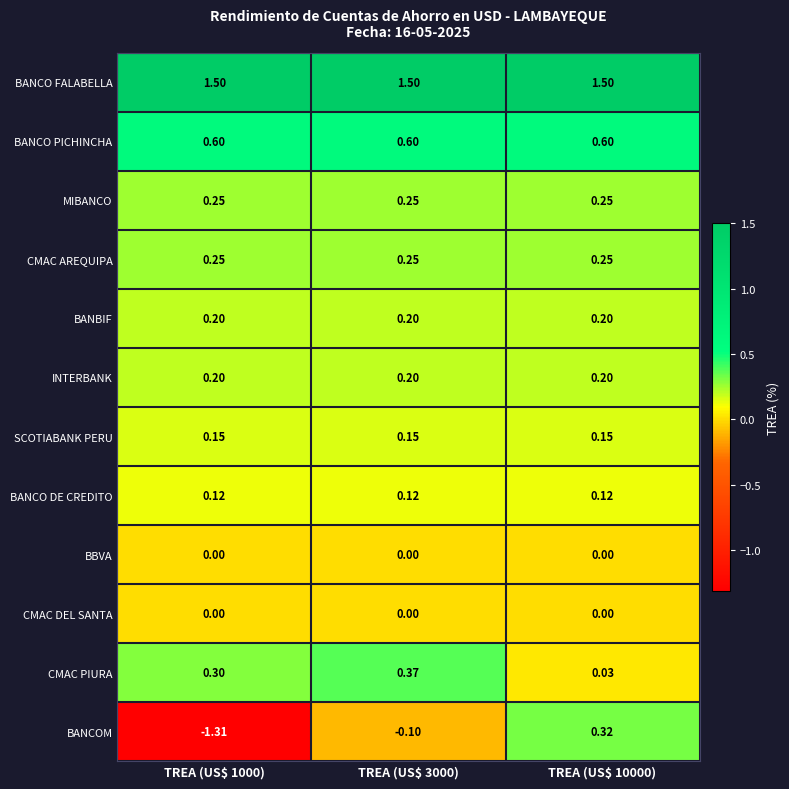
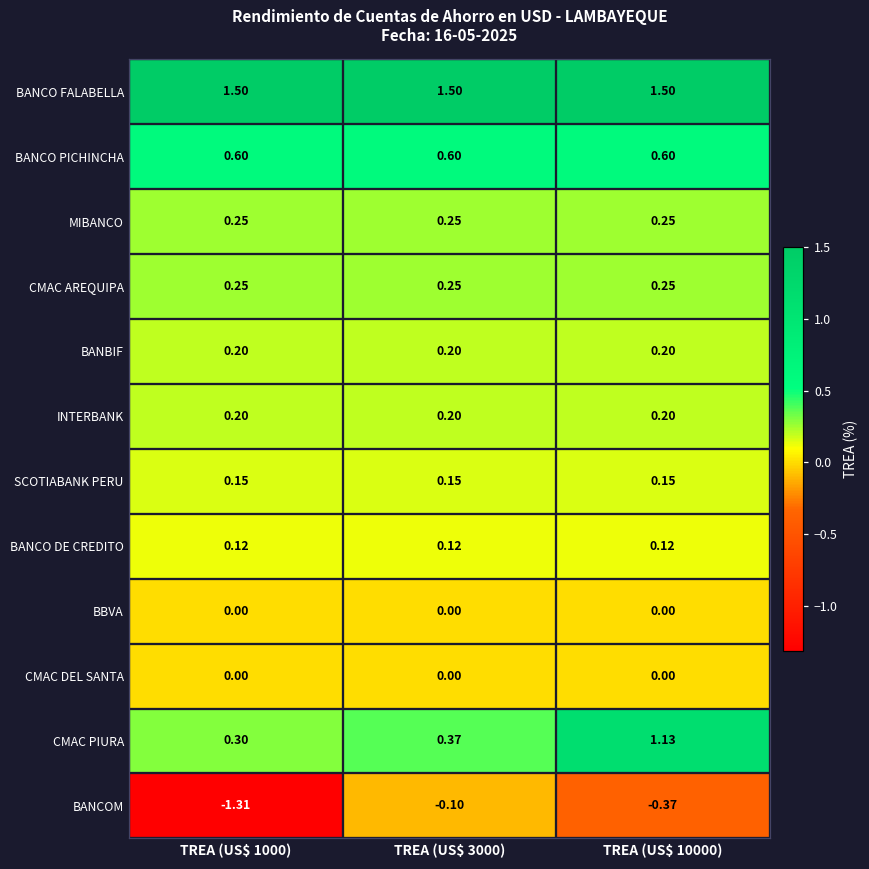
  {
    "BANCO FALABELLA": {
      "TREA (US$ 1000)": 1.50,
      "TREA (US$ 3000)": 1.50,
      "TREA (US$ 10000)": 1.50
    },
    "BANCO PICHINCHA": {
      "TREA (US$ 1000)": 0.60,
      "TREA (US$ 3000)": 0.60,
      "TREA (US$ 10000)": 0.60
    },
    "MIBANCO": {
      "TREA (US$ 1000)": 0.25,
      "TREA (US$ 3000)": 0.25,
      "TREA (US$ 10000)": 0.25
    },
    "CMAC AREQUIPA": {
      "TREA (US$ 1000)": 0.25,
      "TREA (US$ 3000)": 0.25,
      "TREA (US$ 10000)": 0.25
    },
    "BANBIF": {
      "TREA (US$ 1000)": 0.20,
      "TREA (US$ 3000)": 0.20,
      "TREA (US$ 10000)": 0.20
    },
    "INTERBANK": {
      "TREA (US$ 1000)": 0.20,
      "TREA (US$ 3000)": 0.20,
      "TREA (US$ 10000)": 0.20
    },
    "SCOTIABANK PERU": {
      "TREA (US$ 1000)": 0.15,
      "TREA (US$ 3000)": 0.15,
      "TREA (US$ 10000)": 0.15
    },
    "BANCO DE CREDITO": {
      "TREA (US$ 1000)": 0.12,
      "TREA (US$ 3000)": 0.12,
      "TREA (US$ 10000)": 0.12
    },
    "BBVA": {
      "TREA (US$ 1000)": 0.00,
      "TREA (US$ 3000)": 0.00,
      "TREA (US$ 10000)": 0.00
    },
    "CMAC DEL SANTA": {
      "TREA (US$ 1000)": 0.00,
      "TREA (US$ 3000)": 0.00,
      "TREA (US$ 10000)": 0.00
    },
    "CMAC PIURA": {
      "TREA (US$ 1000)": 0.30,
      "TREA (US$ 3000)": 0.37,
-     "TREA (US$ 10000)": 0.03
+     "TREA (US$ 10000)": 1.13
    },
    "BANCOM": {
      "TREA (US$ 1000)": -1.31,
      "TREA (US$ 3000)": -0.10,
-     "TREA (US$ 10000)": 0.32
+     "TREA (US$ 10000)": -0.37
    }
  }
